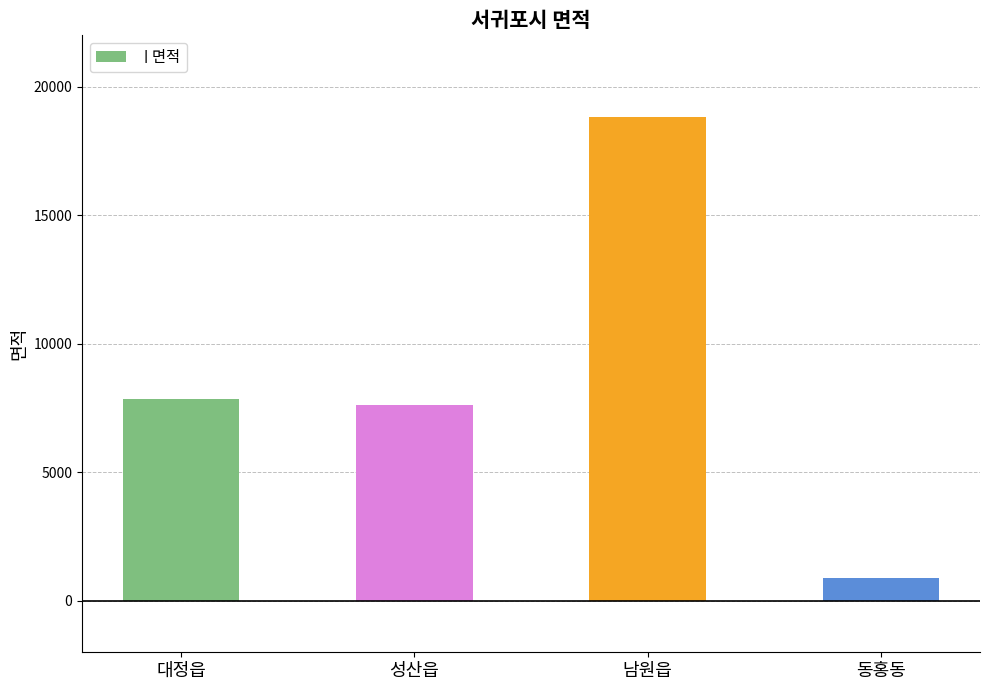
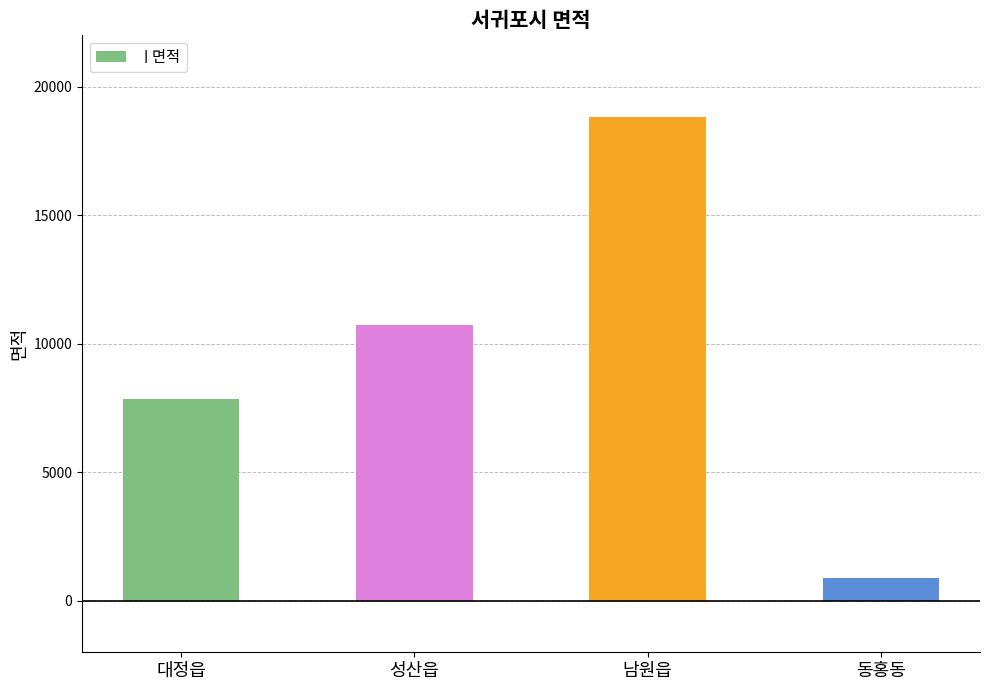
  {
    "대정읍": 7900,
-   "성산읍": 7600,
+   "성산읍": 10700,
    "남원읍": 18800,
    "동홍동": 900
  }
